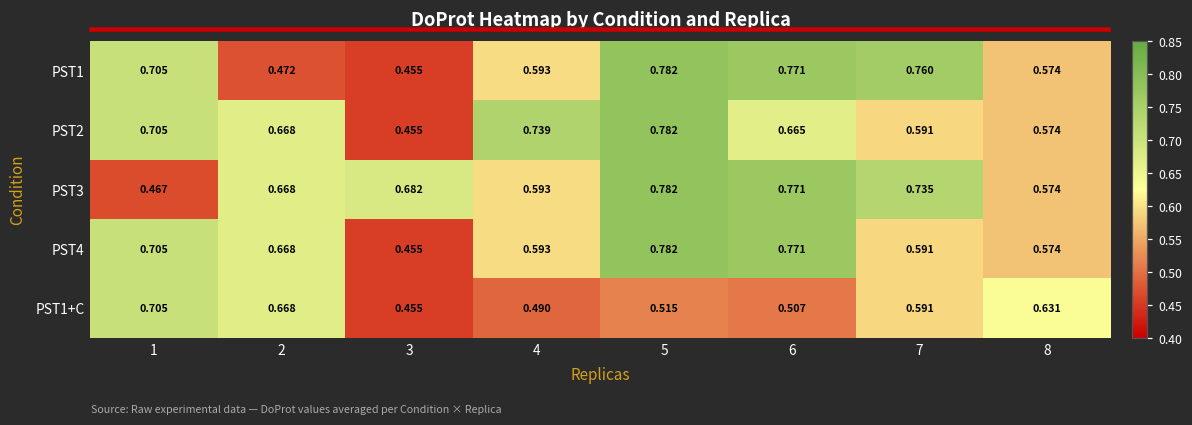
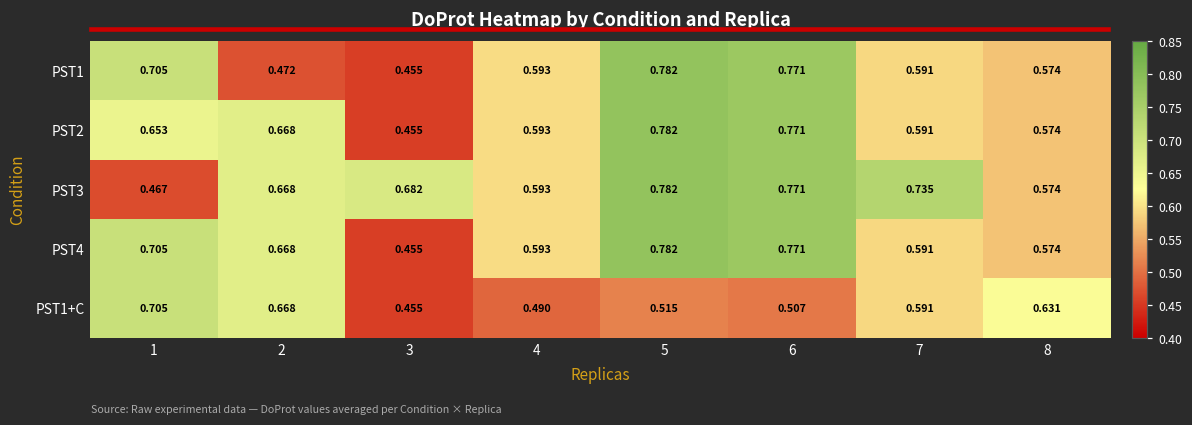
  {
    "PST1": {
      "1": 0.705,
      "2": 0.472,
      "3": 0.455,
      "4": 0.593,
      "5": 0.782,
      "6": 0.771,
-     "7": 0.760,
+     "7": 0.591,
      "8": 0.574
    },
    "PST2": {
-     "1": 0.705,
+     "1": 0.653,
      "2": 0.668,
      "3": 0.455,
-     "4": 0.739,
+     "4": 0.593,
      "5": 0.782,
-     "6": 0.665,
+     "6": 0.771,
      "7": 0.591,
      "8": 0.574
    },
    "PST3": {
      "1": 0.467,
      "2": 0.668,
      "3": 0.682,
      "4": 0.593,
      "5": 0.782,
      "6": 0.771,
      "7": 0.735,
      "8": 0.574
    },
    "PST4": {
      "1": 0.705,
      "2": 0.668,
      "3": 0.455,
      "4": 0.593,
      "5": 0.782,
      "6": 0.771,
      "7": 0.591,
      "8": 0.574
    },
    "PST1+C": {
      "1": 0.705,
      "2": 0.668,
      "3": 0.455,
      "4": 0.490,
      "5": 0.515,
      "6": 0.507,
      "7": 0.591,
      "8": 0.631
    }
  }
